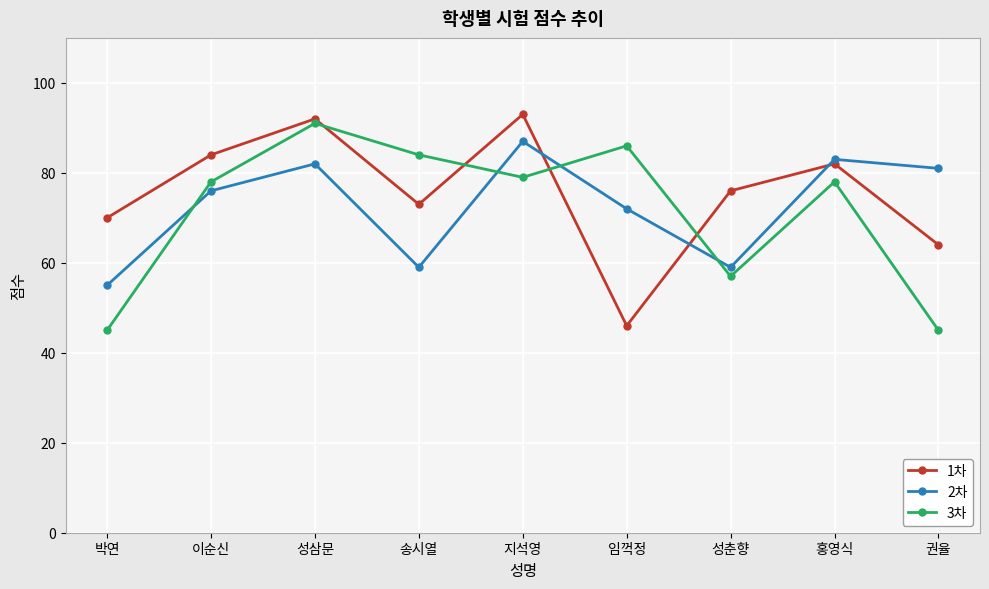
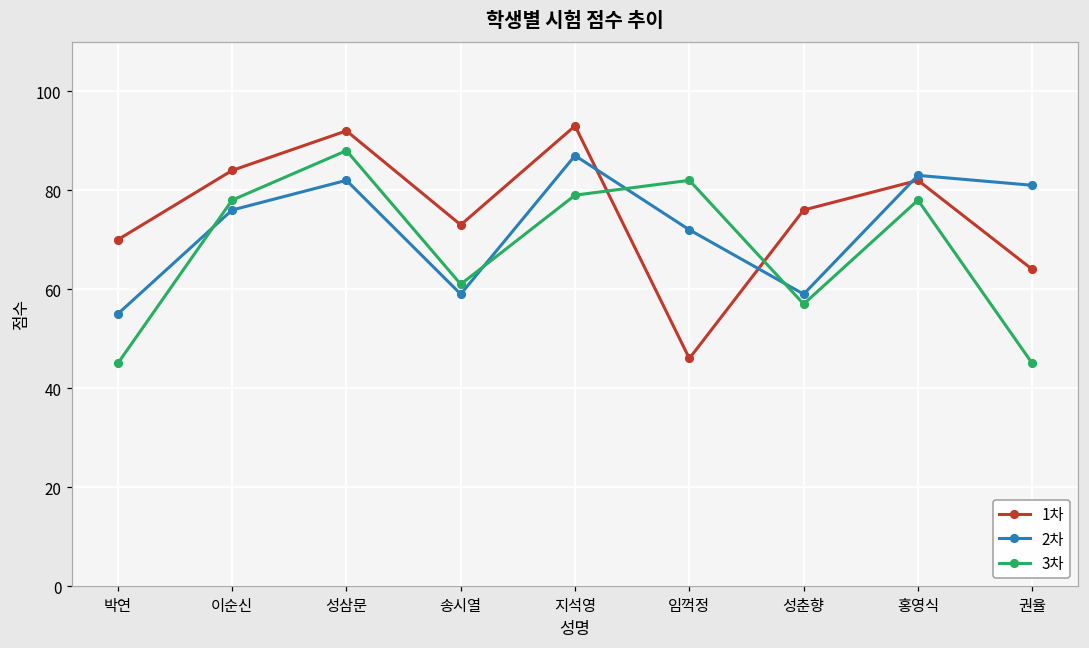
  {
    "1차": {
      "박연": 70,
      "이순신": 84,
      "성삼문": 92,
      "송시열": 73,
      "지석영": 93,
      "임꺽정": 46,
      "성춘향": 76,
      "홍영식": 82,
      "권율": 64
    },
    "2차": {
      "박연": 55,
      "이순신": 76,
      "성삼문": 82,
      "송시열": 59,
      "지석영": 87,
      "임꺽정": 72,
      "성춘향": 59,
      "홍영식": 83,
      "권율": 81
    },
    "3차": {
      "박연": 45,
      "이순신": 78,
-     "성삼문": 91,
-     "송시열": 84,
+     "성삼문": 88,
+     "송시열": 61,
      "지석영": 79,
-     "임꺽정": 86,
+     "임꺽정": 82,
      "성춘향": 57,
      "홍영식": 78,
      "권율": 45
    }
  }
